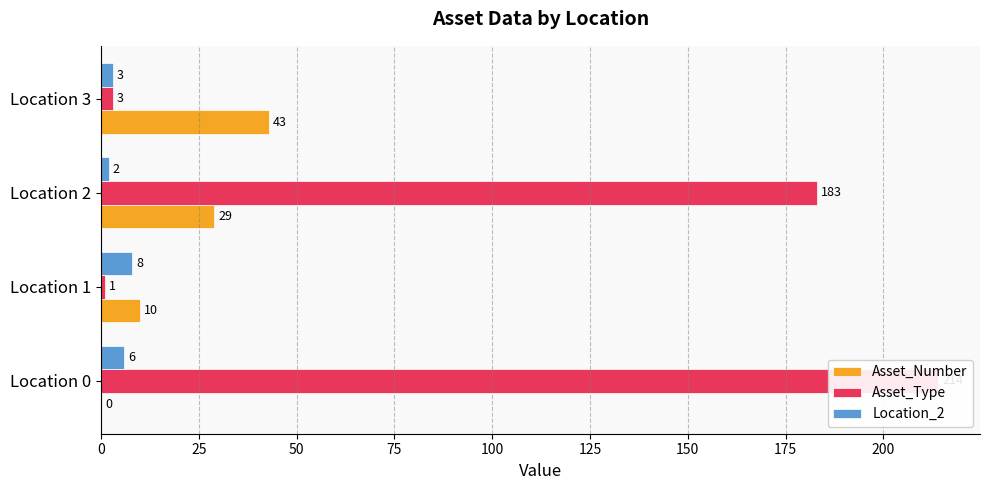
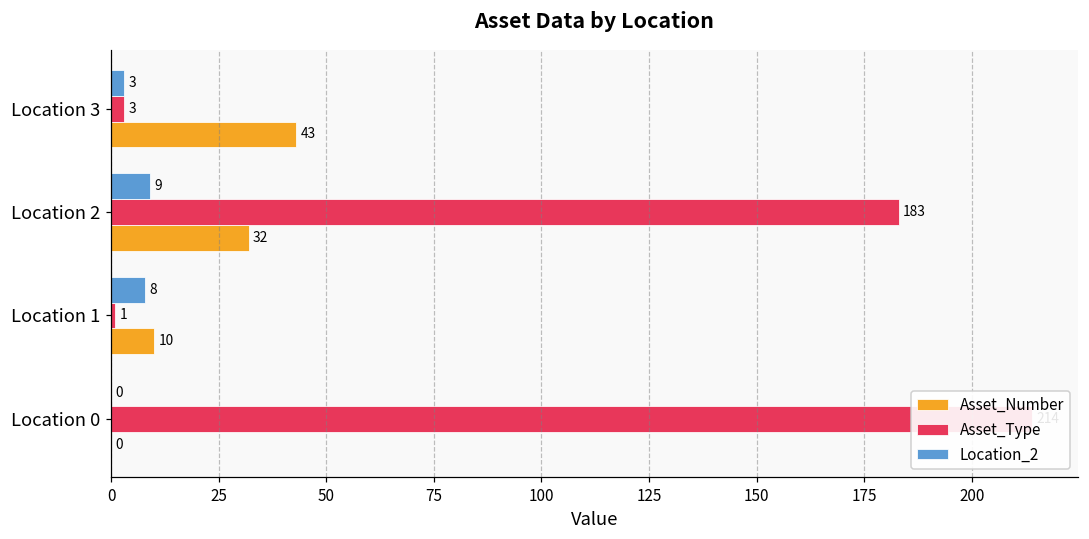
  {
    "Asset_Number": {
      "Location 3": 43,
-     "Location 2": 29,
+     "Location 2": 32,
      "Location 1": 10,
      "Location 0": 0
    },
    "Asset_Type": {
      "Location 3": 3,
      "Location 2": 183,
      "Location 1": 1
    },
    "Location_2": {
      "Location 3": 3,
-     "Location 2": 2,
+     "Location 2": 9,
      "Location 1": 8,
-     "Location 0": 6
+     "Location 0": 0
    }
  }
